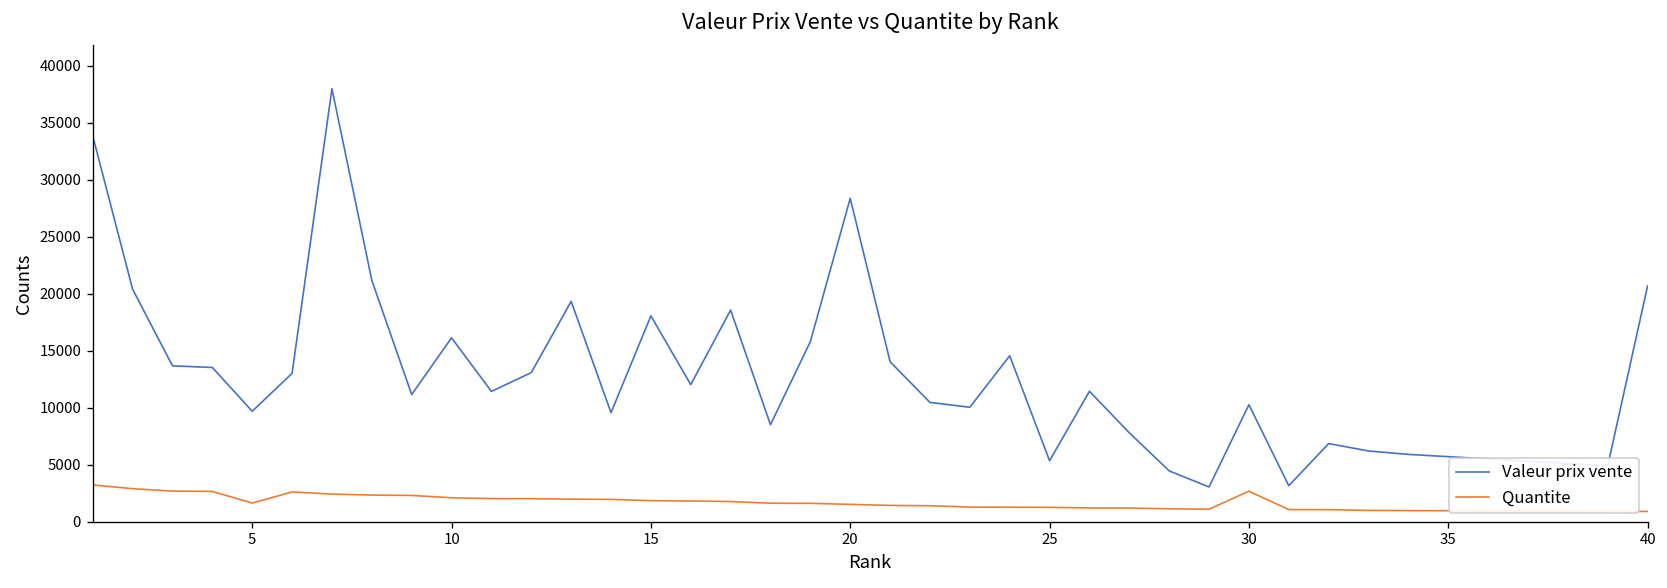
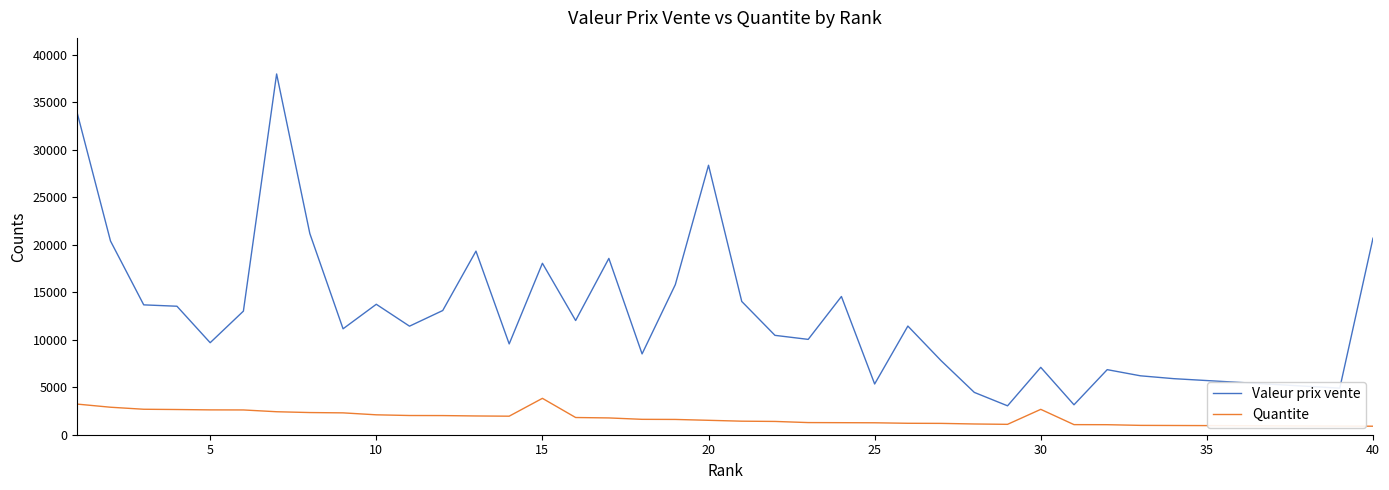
  {
    "Valeur prix vente": {
      "5": 10000,
-     "10": 16000,
+     "10": 14000,
      "15": 18000,
      "20": 28000,
      "25": 5000,
-     "30": 10000,
+     "30": 7000,
      "35": 6000,
      "40": 21000
    },
    "Quantite": {
-     "5": 2000,
+     "5": 3000,
      "10": 2000,
-     "15": 2000,
+     "15": 4000,
      "20": 2000,
      "25": 1000,
      "30": 3000,
      "35": 1000,
      "40": 1000
    }
  }
